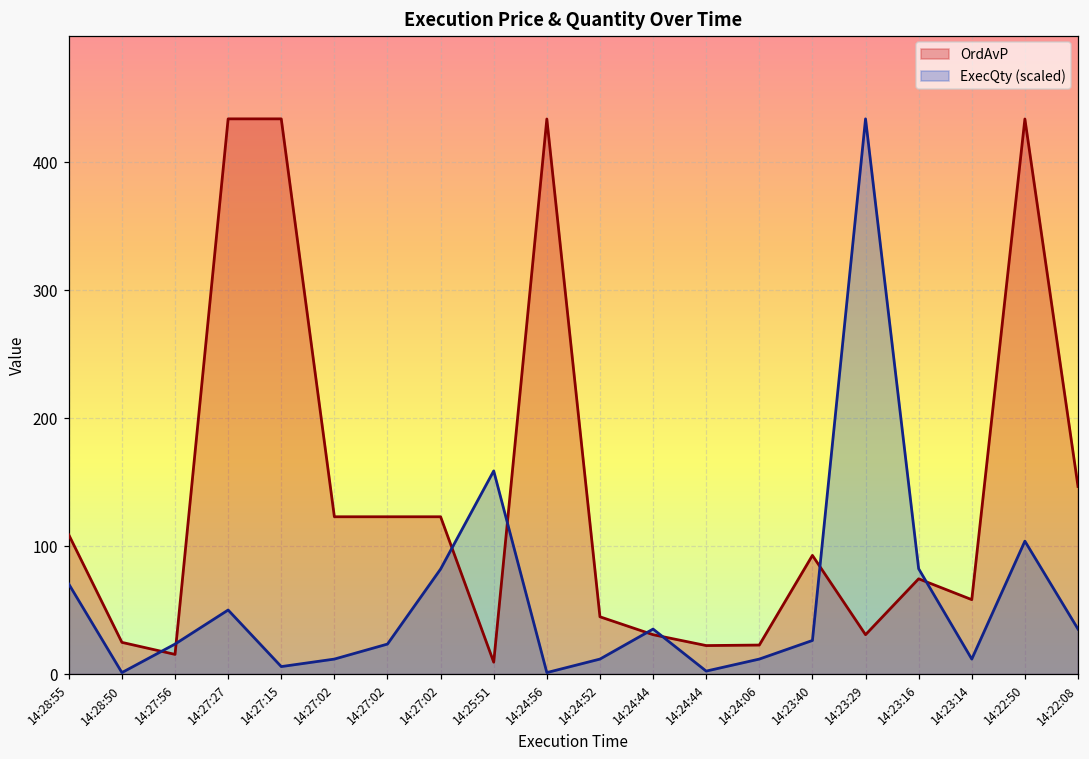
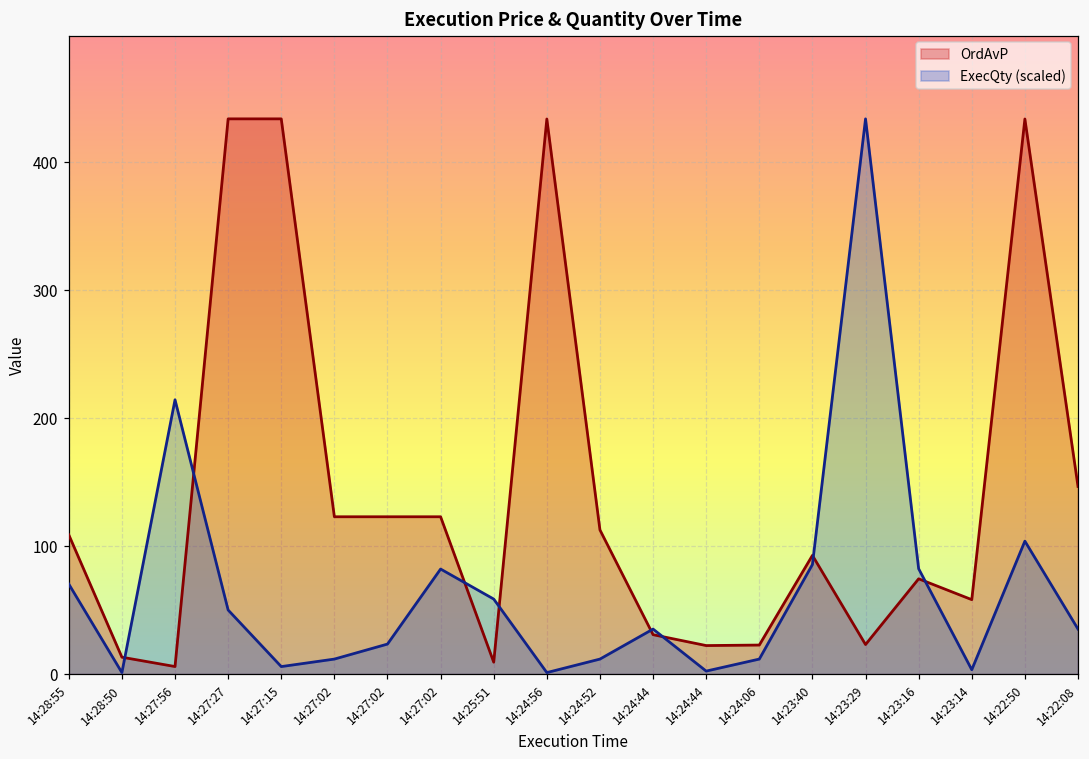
  {
    "OrdAvP": {
      "14:28:55": 109,
-     "14:28:50": 25,
-     "14:27:56": 15,
+     "14:28:50": 13,
+     "14:27:56": 6,
      "14:27:27": 434,
      "14:27:15": 434,
      "14:25:51": 9,
      "14:24:56": 434,
-     "14:24:52": 45,
+     "14:24:52": 113,
      "14:24:06": 23,
      "14:23:40": 93,
-     "14:23:29": 31,
+     "14:23:29": 23,
      "14:23:16": 75,
      "14:23:14": 58,
      "14:22:50": 434,
      "14:22:08": 147
    },
    "ExecQty (scaled)": {
      "14:28:55": 70,
      "14:28:50": 1,
-     "14:27:56": 23,
+     "14:27:56": 214,
      "14:27:27": 50,
      "14:27:15": 6,
-     "14:25:51": 159,
+     "14:25:51": 59,
      "14:24:56": 1,
      "14:24:52": 12,
      "14:24:06": 12,
-     "14:23:40": 26,
+     "14:23:40": 86,
      "14:23:29": 434,
      "14:23:16": 82,
-     "14:23:14": 12,
+     "14:23:14": 3,
      "14:22:50": 104,
      "14:22:08": 35
    }
  }
